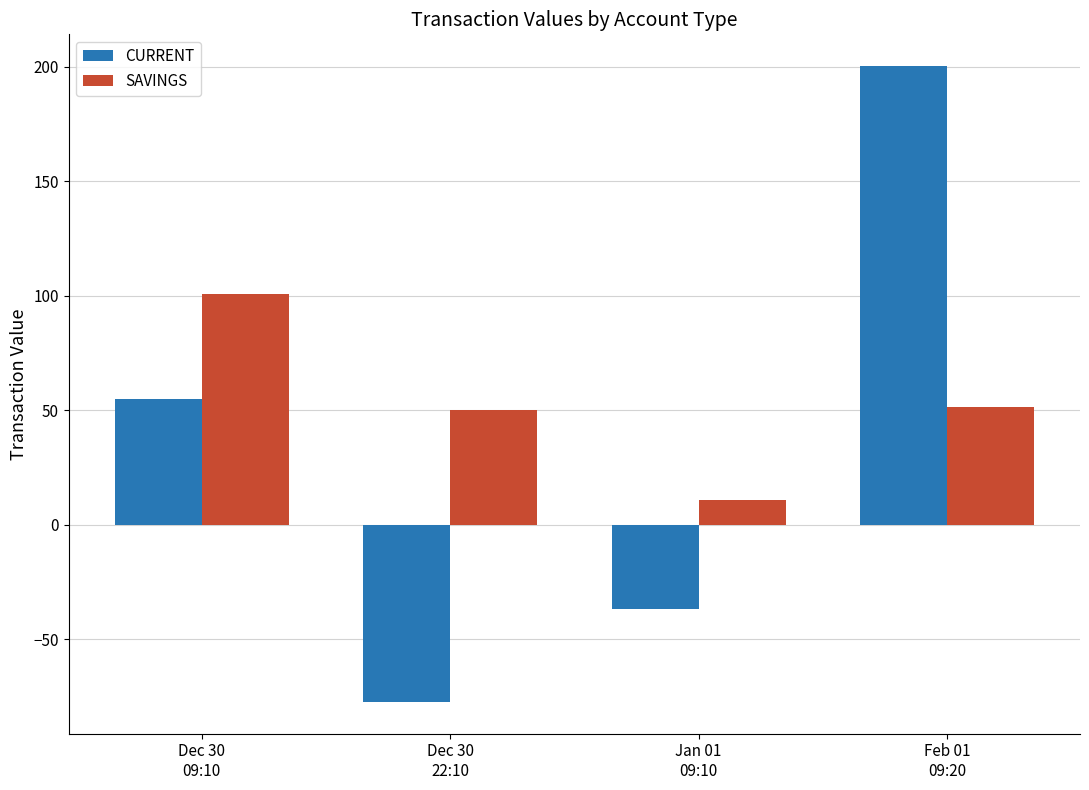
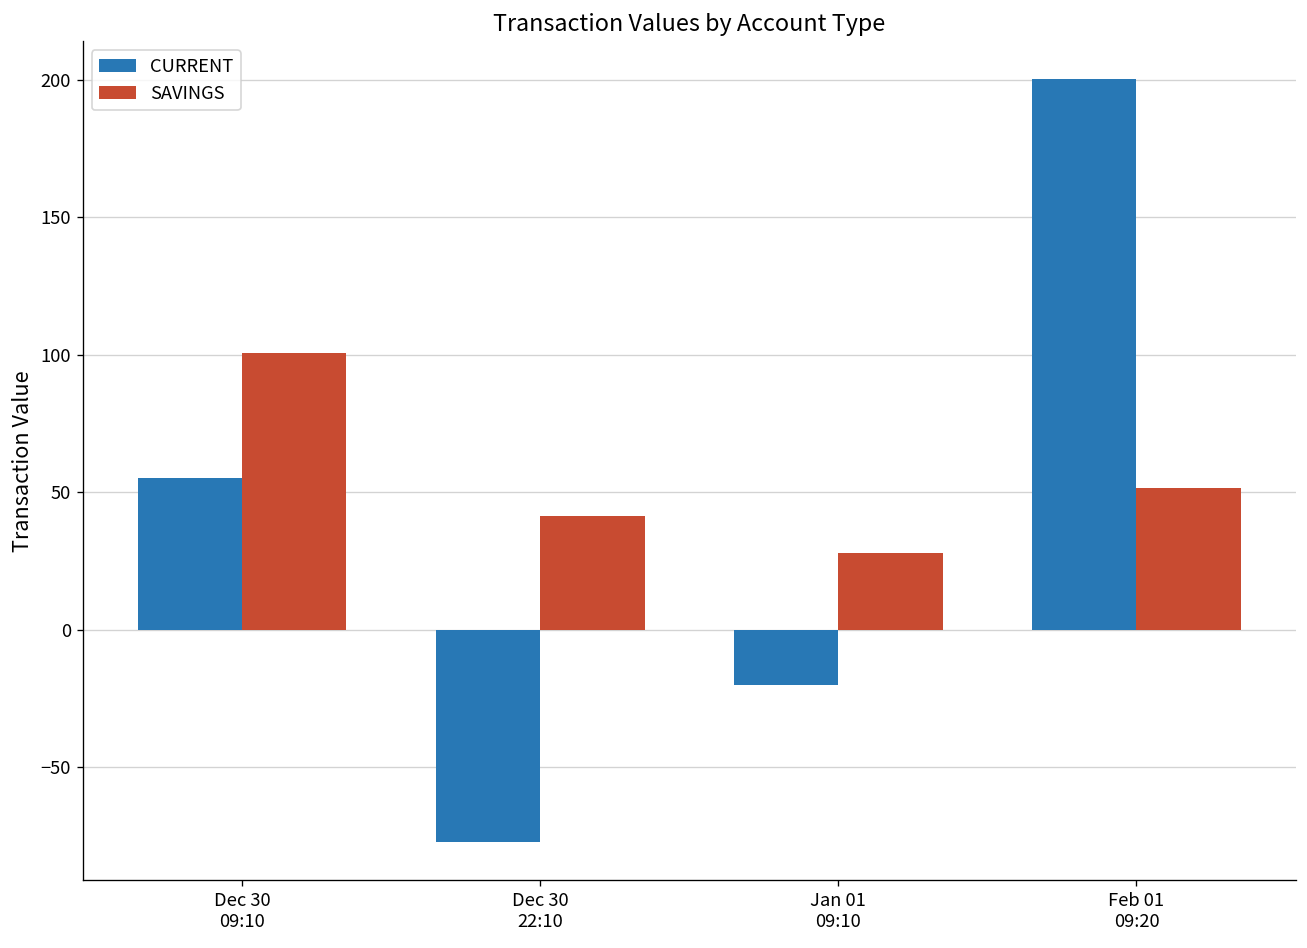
  {
    "CURRENT": {
      "Dec 30 09:10": 55,
      "Dec 30 22:10": -77,
-     "Jan 01 09:10": -37,
+     "Jan 01 09:10": -20,
      "Feb 01 09:20": 200
    },
    "SAVINGS": {
      "Dec 30 09:10": 101,
-     "Dec 30 22:10": 50,
-     "Jan 01 09:10": 11,
+     "Dec 30 22:10": 41,
+     "Jan 01 09:10": 28,
      "Feb 01 09:20": 51
    }
  }
